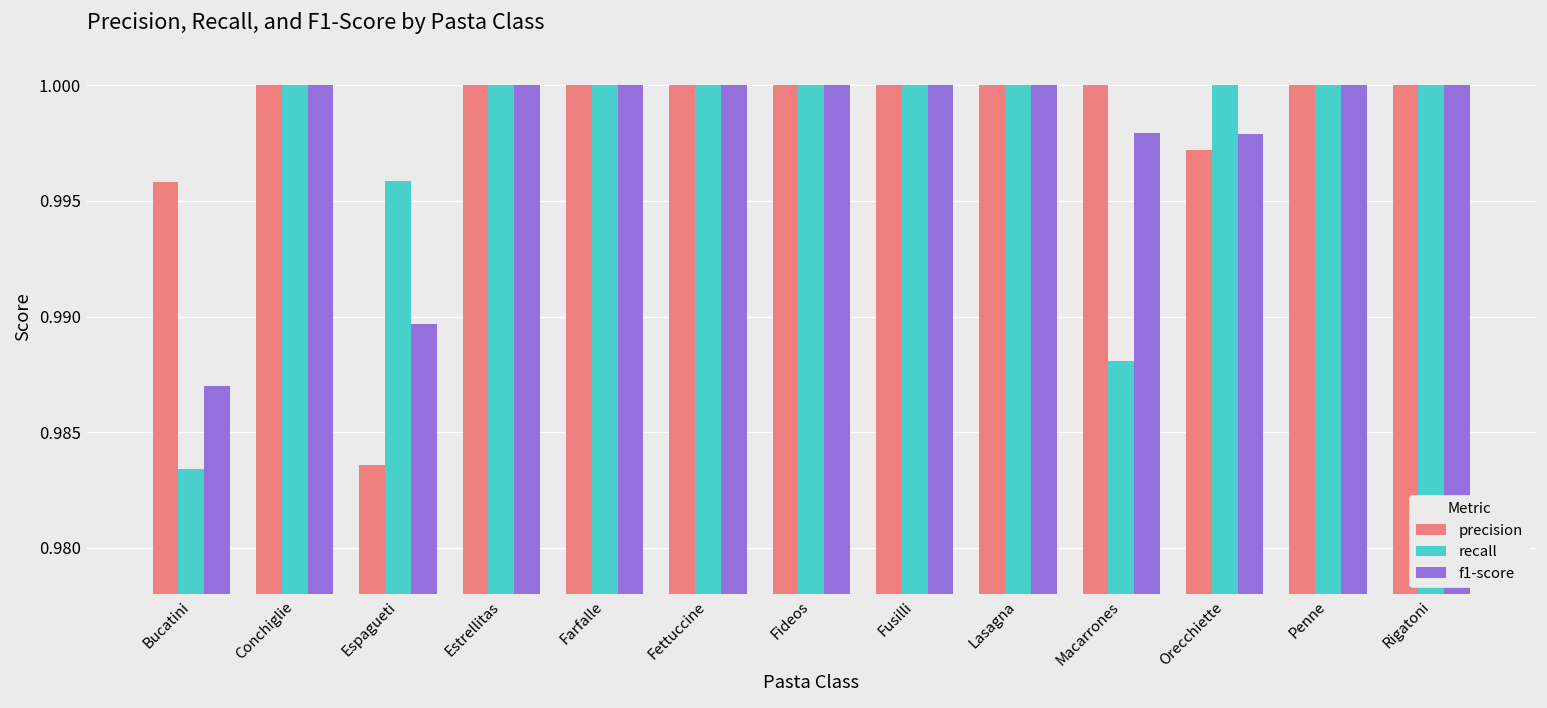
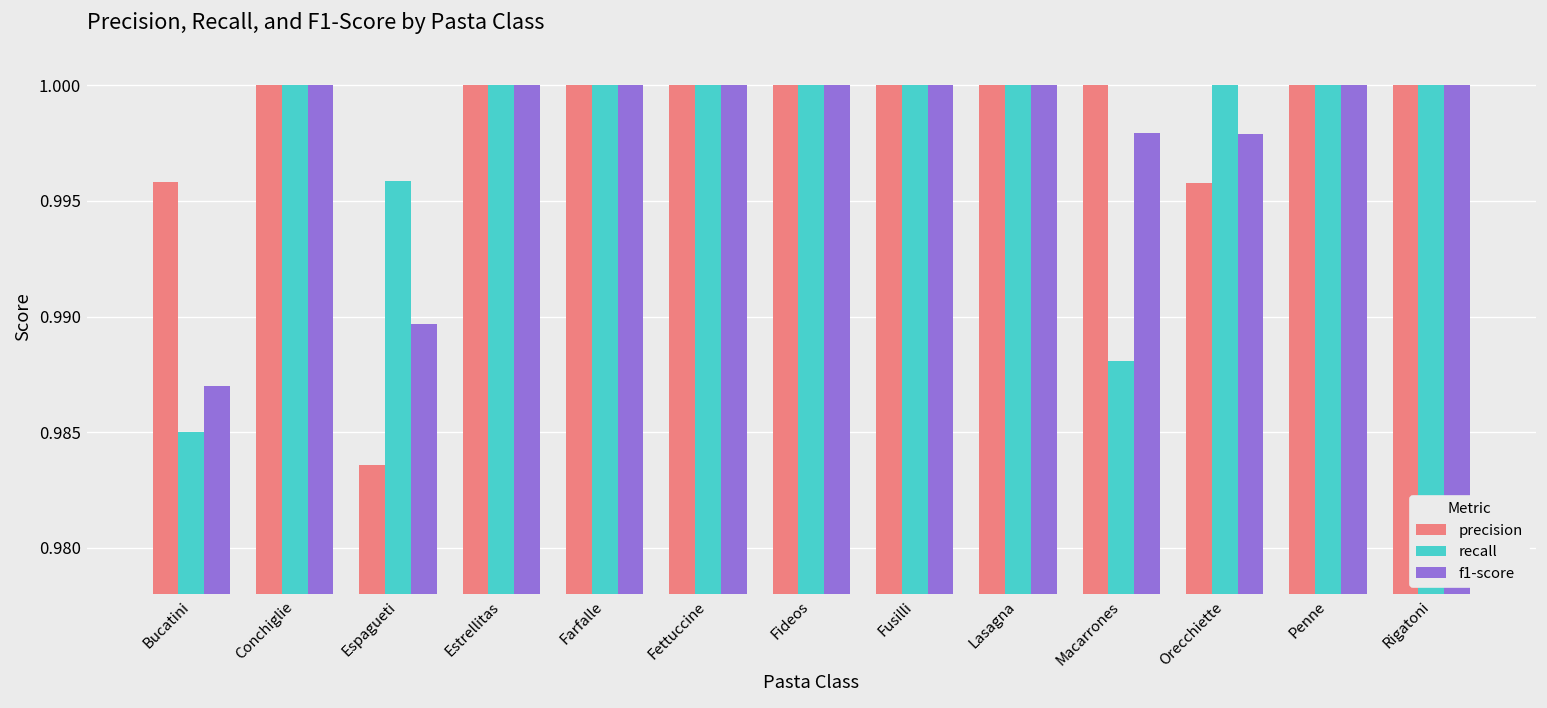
  {
    "precision": {
      "Bucatini": 0.9958,
      "Conchiglie": 1.0000,
      "Espagueti": 0.9836,
      "Estrellitas": 1.0000,
      "Farfalle": 1.0000,
      "Fettuccine": 1.0000,
      "Fideos": 1.0000,
      "Fusilli": 1.0000,
      "Lasagna": 1.0000,
      "Macarrones": 1.0000,
-     "Orecchiette": 0.9972,
+     "Orecchiette": 0.9958,
      "Penne": 1.0000,
      "Rigatoni": 1.0000
    },
    "recall": {
-     "Bucatini": 0.9834,
+     "Bucatini": 0.9850,
      "Conchiglie": 1.0000,
      "Espagueti": 0.9959,
      "Estrellitas": 1.0000,
      "Farfalle": 1.0000,
      "Fettuccine": 1.0000,
      "Fideos": 1.0000,
      "Fusilli": 1.0000,
      "Lasagna": 1.0000,
      "Macarrones": 0.9881,
      "Orecchiette": 1.0000,
      "Penne": 1.0000,
      "Rigatoni": 1.0000
    },
    "f1-score": {
      "Bucatini": 0.9870,
      "Conchiglie": 1.0000,
      "Espagueti": 0.9897,
      "Estrellitas": 1.0000,
      "Farfalle": 1.0000,
      "Fettuccine": 1.0000,
      "Fideos": 1.0000,
      "Fusilli": 1.0000,
      "Lasagna": 1.0000,
      "Macarrones": 0.9979,
      "Orecchiette": 0.9979,
      "Penne": 1.0000,
      "Rigatoni": 1.0000
    }
  }
